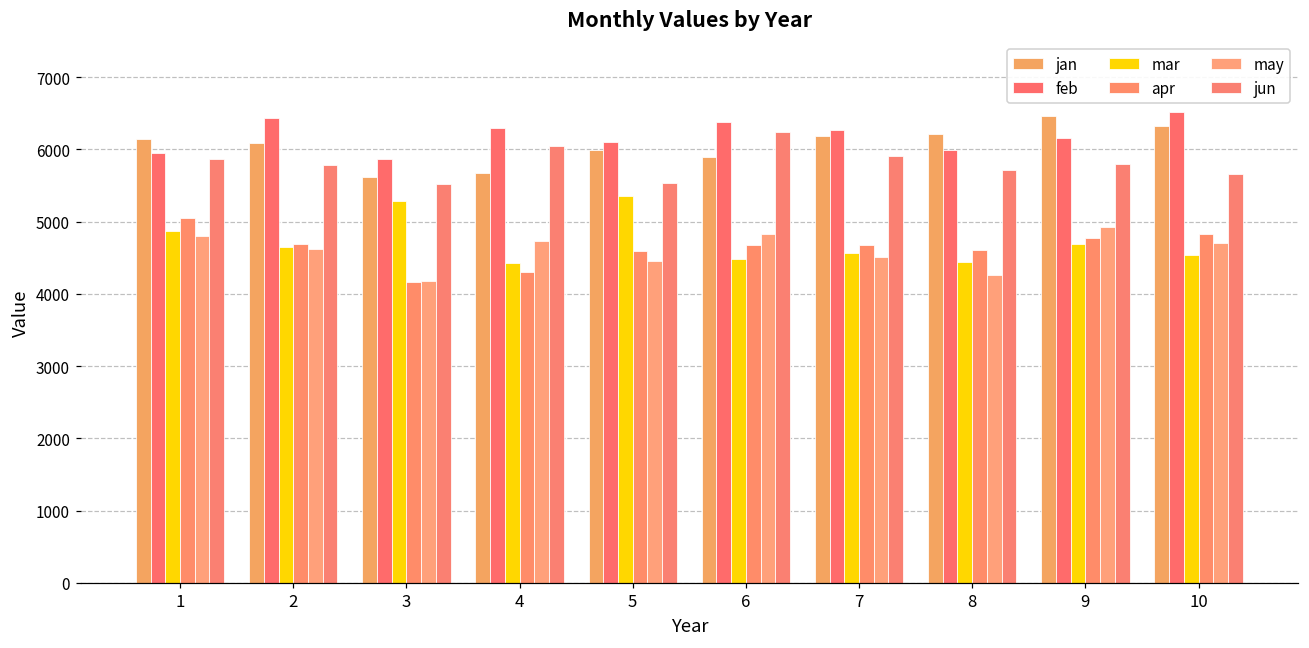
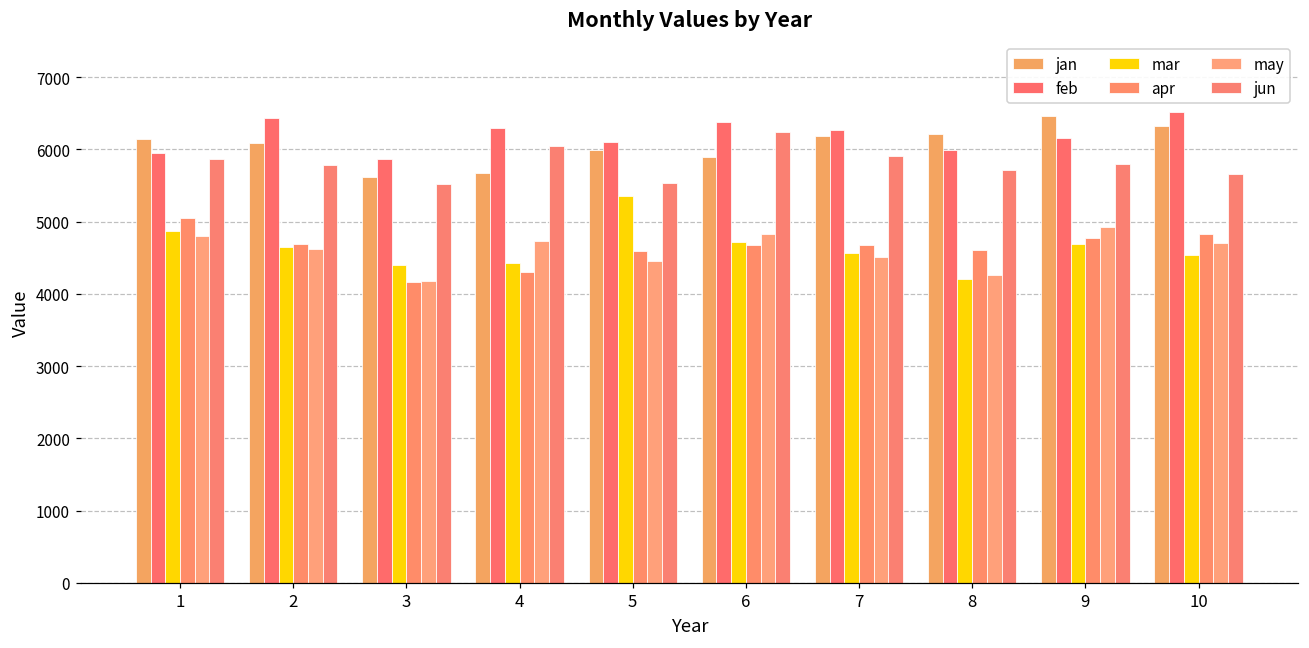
  {
    "mar": {
      "1": 4900,
      "2": 4700,
-     "3": 5300,
+     "3": 4400,
      "4": 4400,
      "5": 5300,
-     "6": 4500,
+     "6": 4700,
      "7": 4600,
-     "8": 4400,
+     "8": 4200,
      "9": 4700,
      "10": 4500
    }
  }
